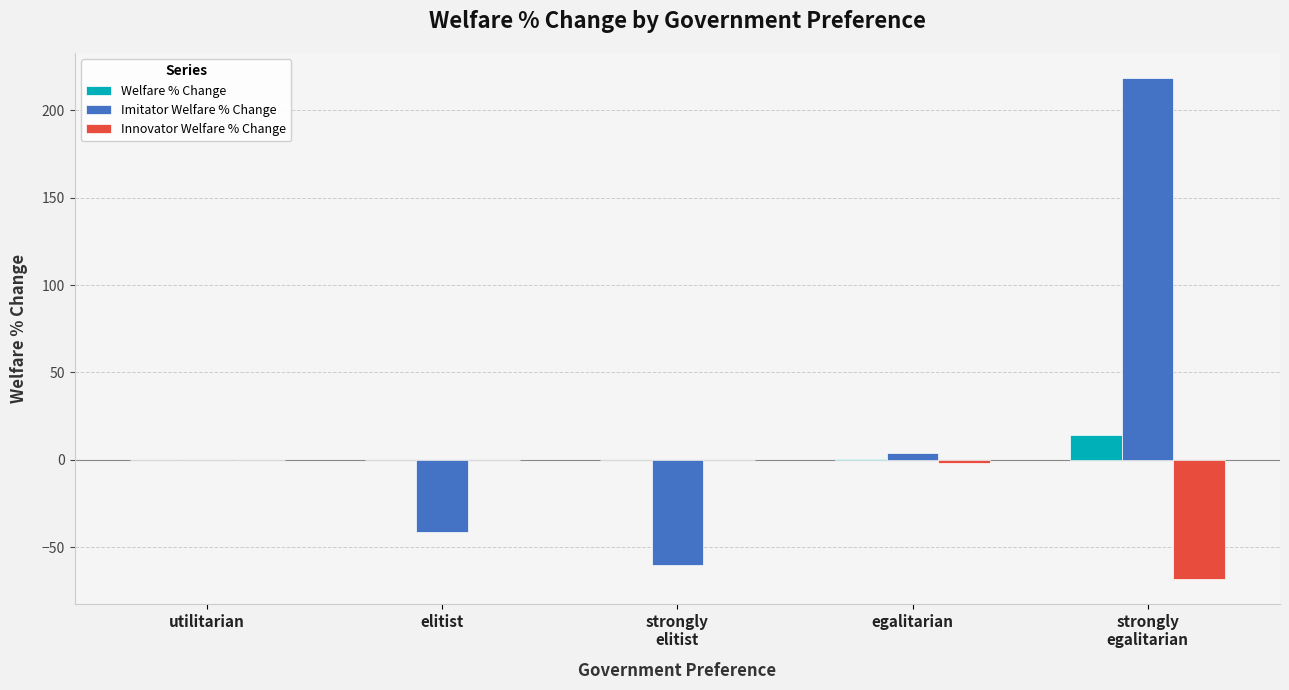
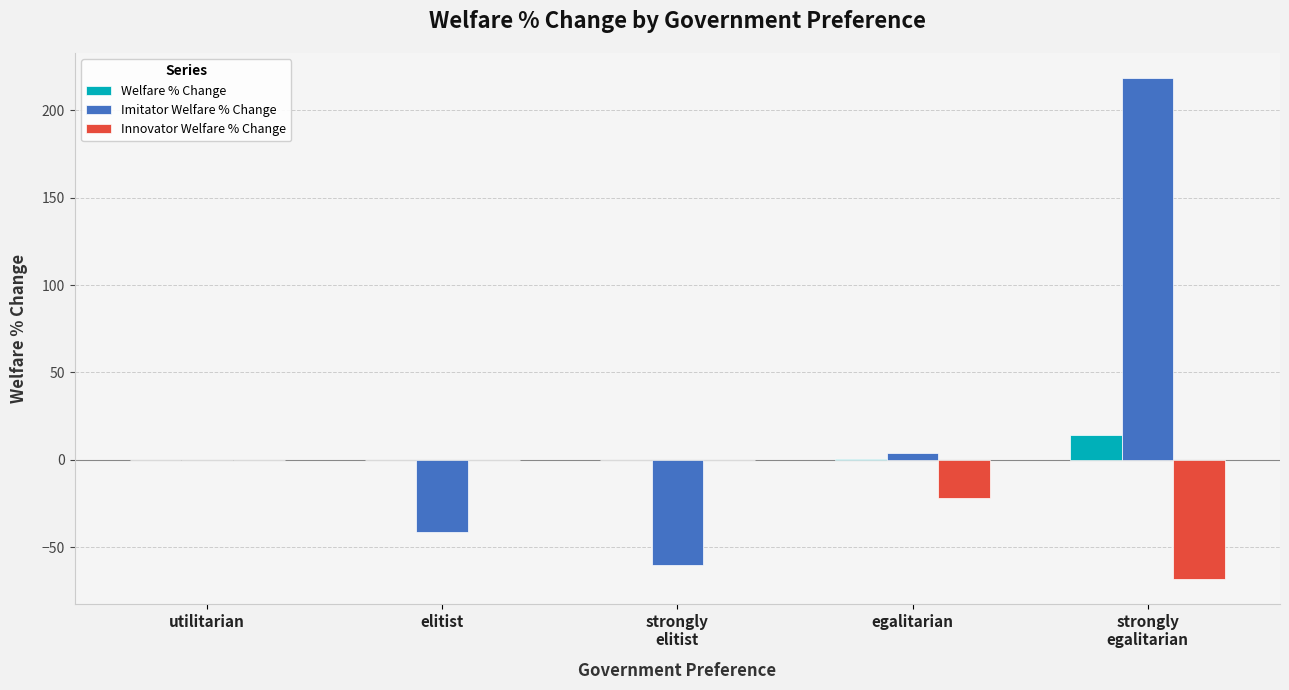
  {
    "Welfare % Change": {
      "utilitarian": 0,
      "strongly egalitarian": 14
    },
    "Imitator Welfare % Change": {
      "utilitarian": 0,
      "elitist": -41,
      "strongly elitist": -60,
      "egalitarian": 4,
      "strongly egalitarian": 218
    },
    "Innovator Welfare % Change": {
      "utilitarian": 0,
      "elitist": 0,
      "strongly elitist": 0,
-     "egalitarian": -2,
+     "egalitarian": -22,
      "strongly egalitarian": -68
    }
  }
